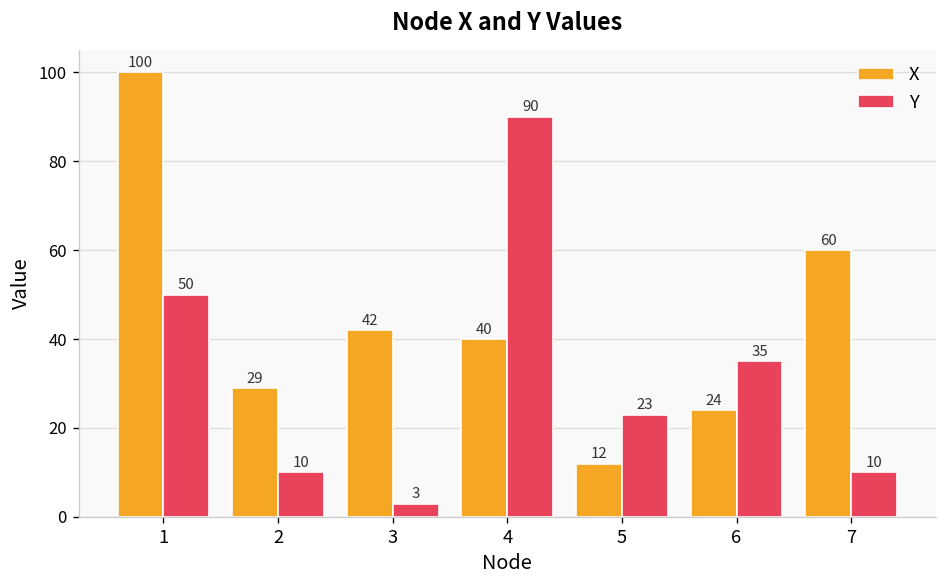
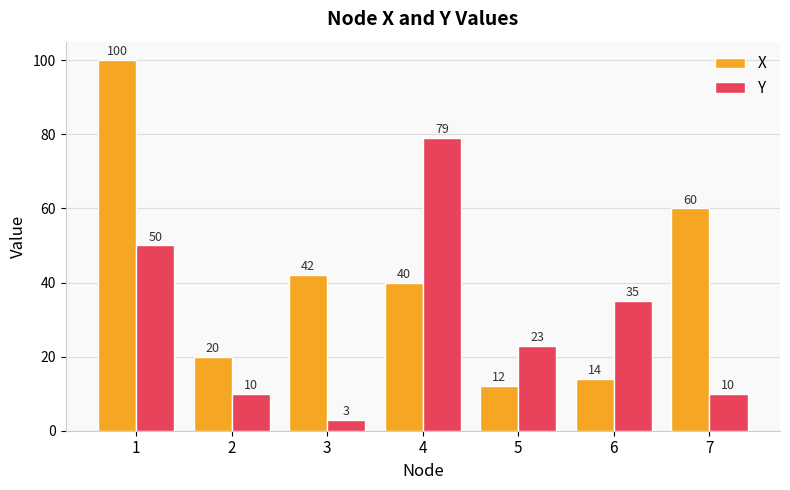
  {
    "X": {
      "1": 100,
-     "2": 29,
+     "2": 20,
      "3": 42,
      "4": 40,
      "5": 12,
-     "6": 24,
+     "6": 14,
      "7": 60
    },
    "Y": {
      "1": 50,
      "2": 10,
      "3": 3,
-     "4": 90,
+     "4": 79,
      "5": 23,
      "6": 35,
      "7": 10
    }
  }
